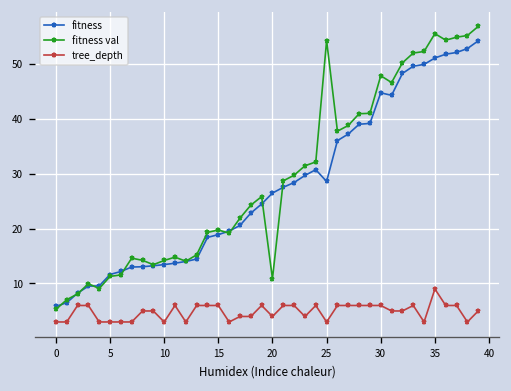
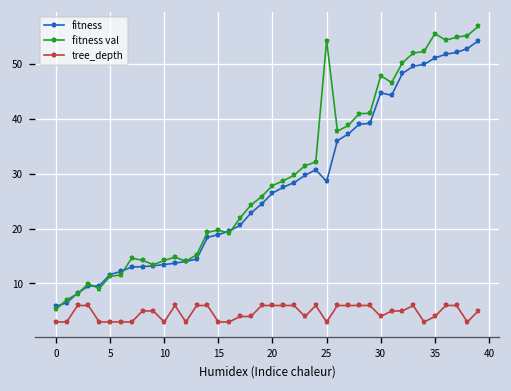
  {
    "fitness": {
      "0": 6,
      "10": 13,
      "15": 19,
      "20": 26,
      "25": 29,
      "30": 45,
      "35": 51
    },
    "fitness val": {
      "0": 5,
      "10": 14,
      "15": 20,
-     "20": 11,
+     "20": 28,
      "25": 54,
      "30": 48,
      "35": 55
    },
    "tree_depth": {
      "0": 3,
      "5": 3,
      "10": 3,
-     "15": 6,
-     "20": 4,
+     "15": 3,
+     "20": 6,
      "25": 3,
-     "30": 6,
-     "35": 9
+     "30": 4,
+     "35": 4
    }
  }
